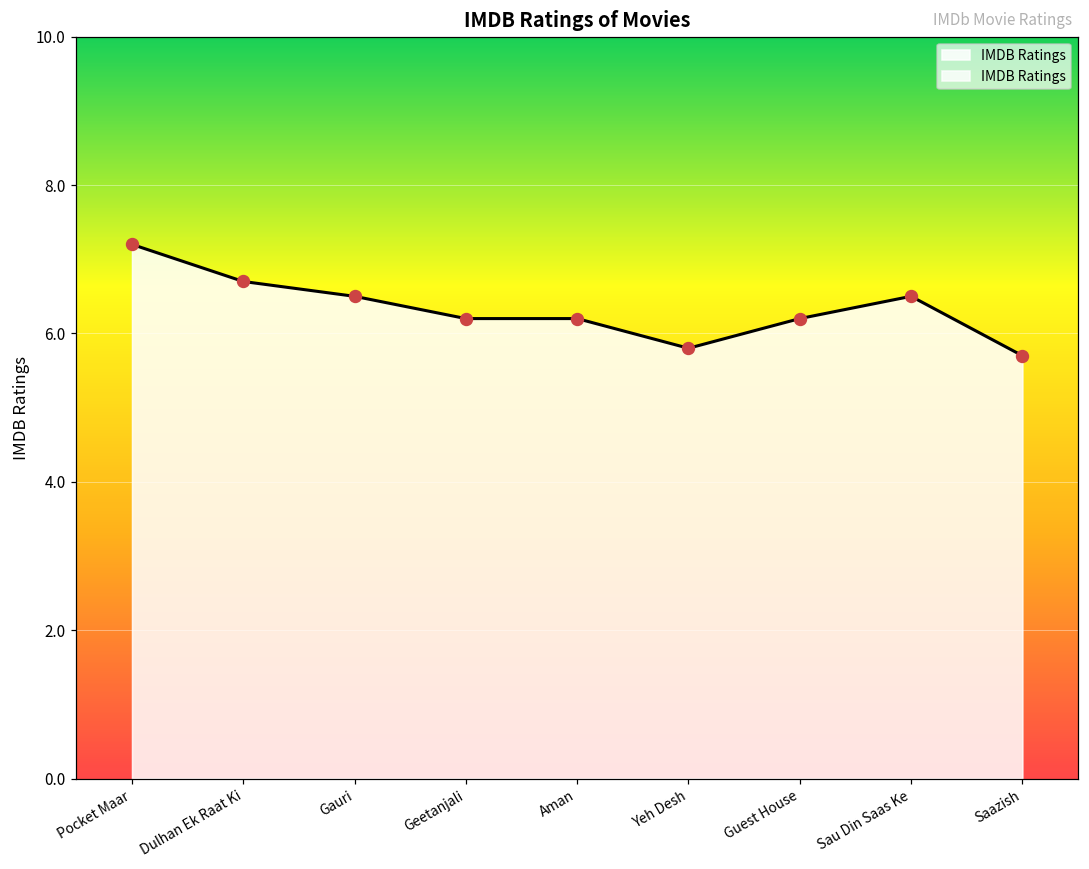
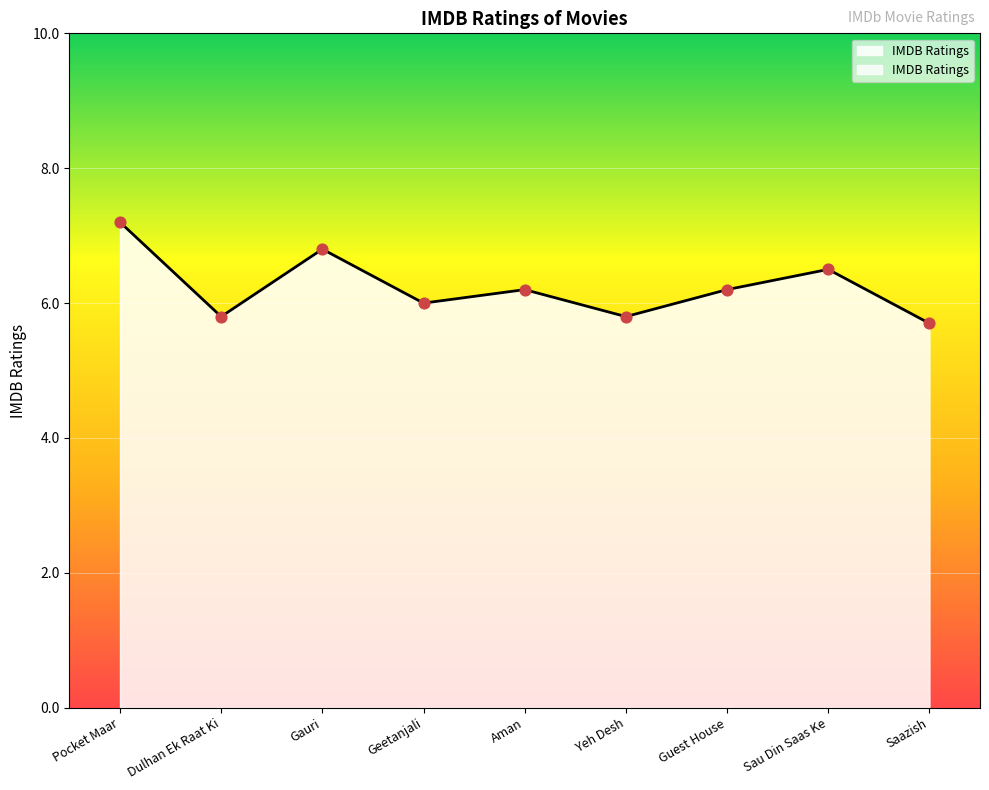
  {
    "Pocket Maar": 7.2,
-   "Dulhan Ek Raat Ki": 6.7,
-   "Gauri": 6.5,
-   "Geetanjali": 6.2,
+   "Dulhan Ek Raat Ki": 5.8,
+   "Gauri": 6.8,
+   "Geetanjali": 6.0,
    "Aman": 6.2,
    "Yeh Desh": 5.8,
    "Guest House": 6.2,
    "Sau Din Saas Ke": 6.5,
    "Saazish": 5.7
  }
